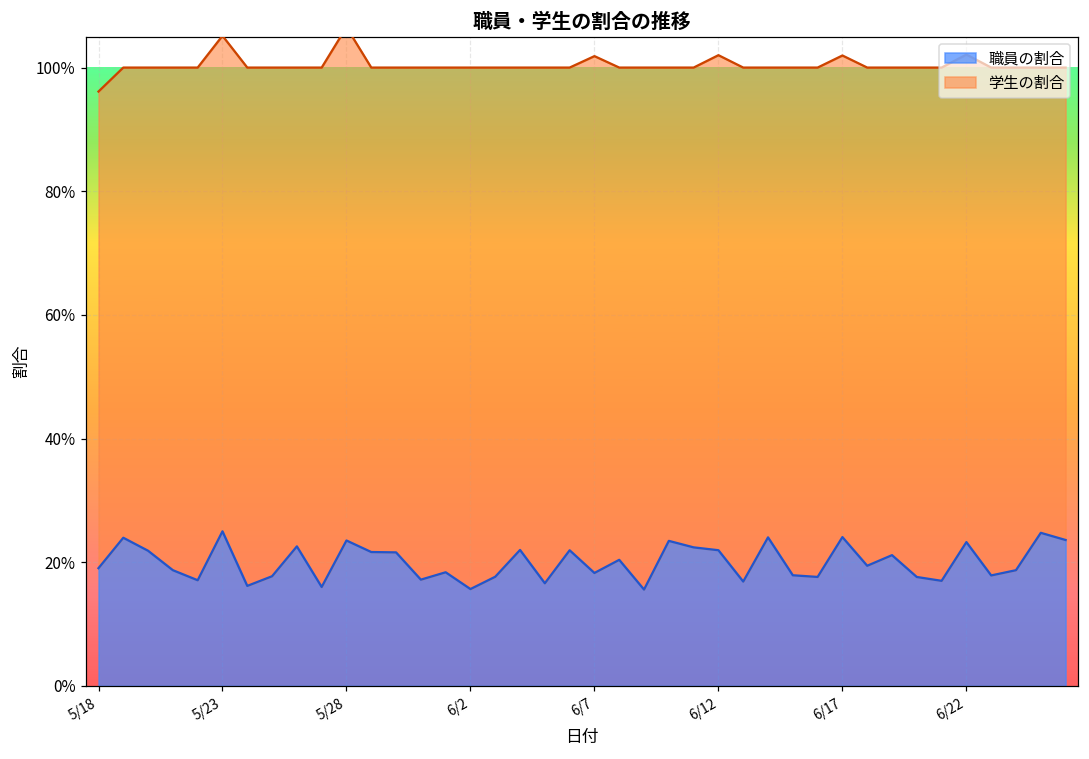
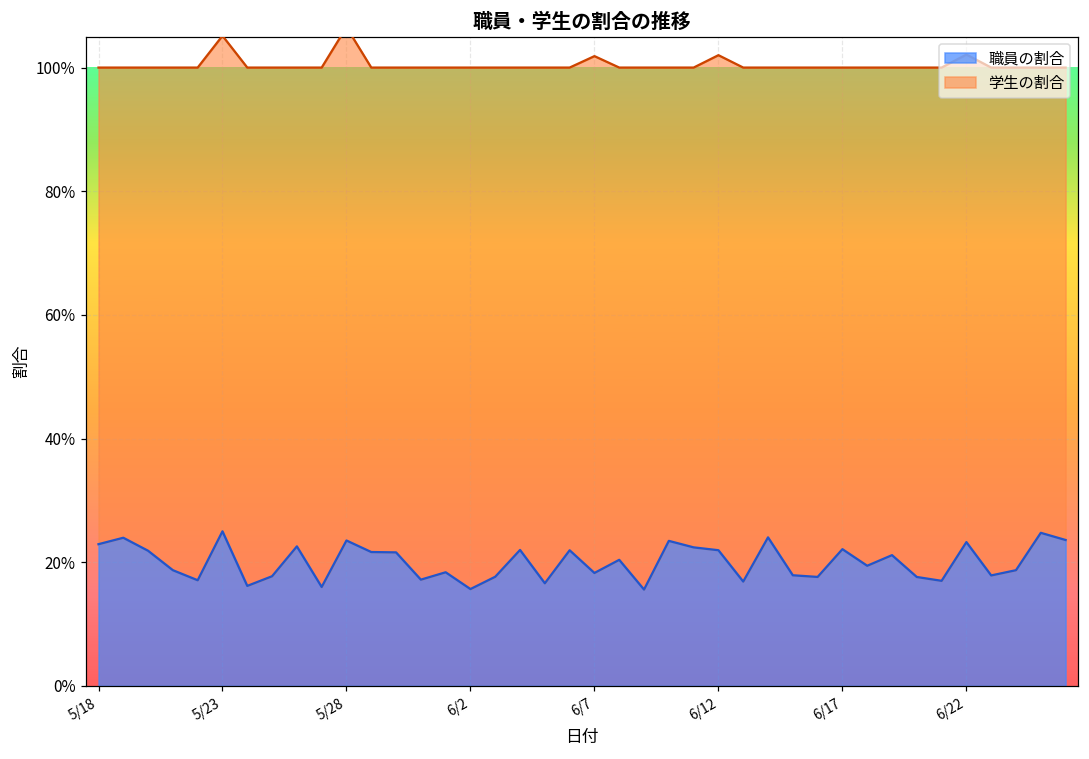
  {
    "職員の割合": {
-     "5/18": "19%",
+     "5/18": "23%",
      "5/23": "25%",
      "5/28": "24%",
      "6/2": "16%",
      "6/7": "18%",
      "6/12": "22%",
-     "6/17": "24%",
+     "6/17": "22%",
      "6/22": "23%"
    },
    "学生の割合": {
      "5/18": "77%",
      "5/23": "80%",
      "6/2": "84%",
      "6/7": "84%",
      "6/12": "80%",
      "6/17": "78%"
    }
  }
